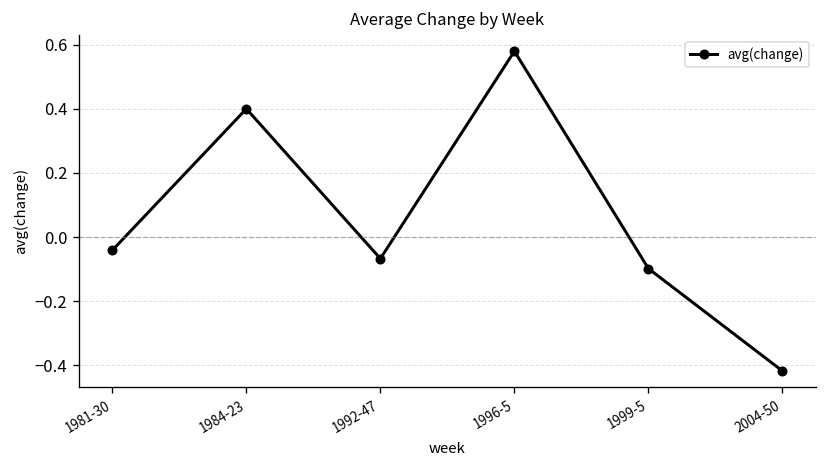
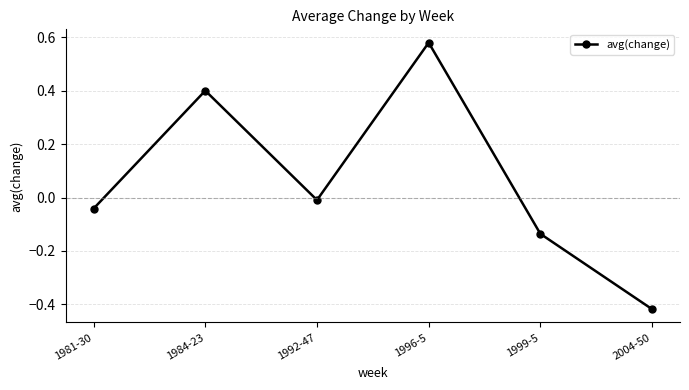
  {
    "1981-30": -0.04,
    "1984-23": 0.40,
-   "1992-47": -0.07,
+   "1992-47": -0.01,
    "1996-5": 0.58,
-   "1999-5": -0.10,
+   "1999-5": -0.14,
    "2004-50": -0.42
  }
